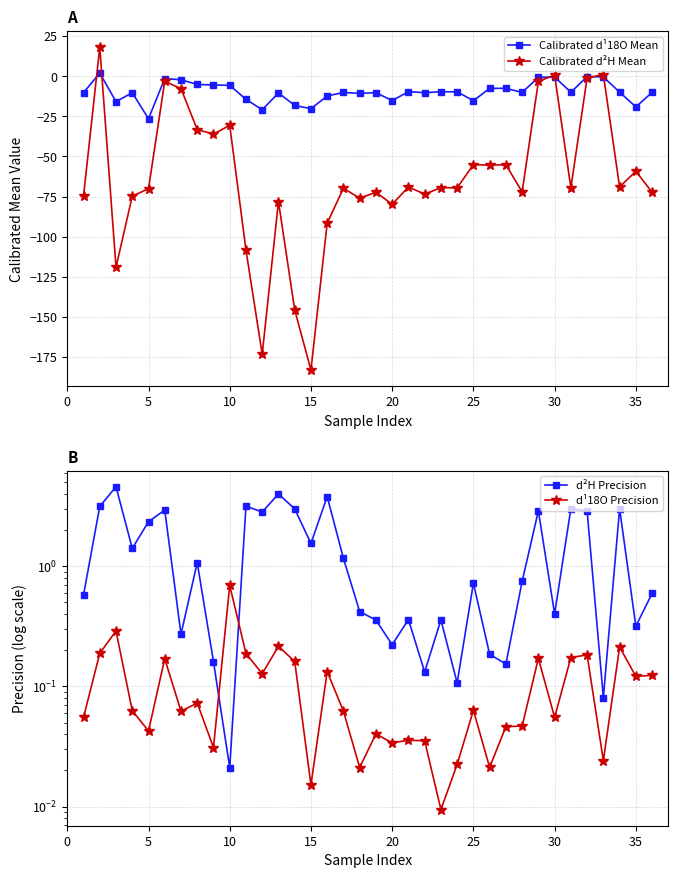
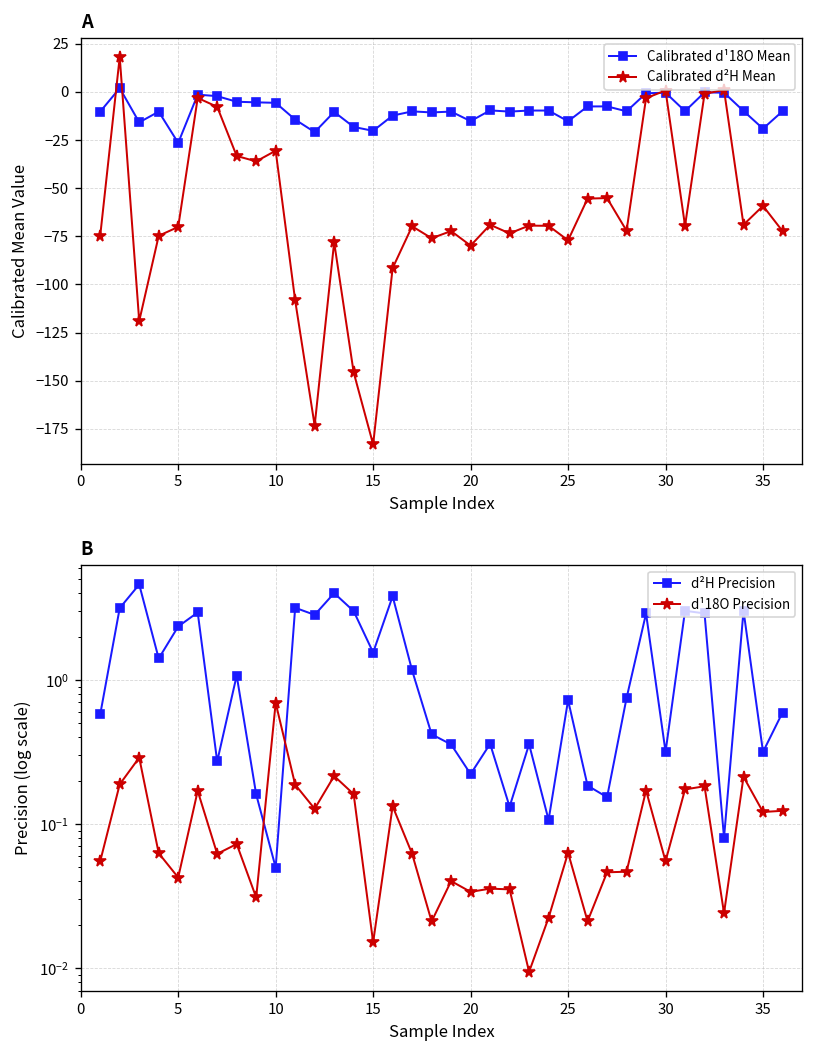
  {
    "A": {
      "Calibrated d¹18O Mean": {
        "5": -27,
        "10": -6,
        "15": -20,
        "20": -15,
        "25": -15,
        "35": -19
      },
      "Calibrated d²H Mean": {
        "5": -70,
        "10": -31,
        "15": -183,
        "20": -80,
-       "25": -55,
+       "25": -77,
        "35": -59
      }
    },
    "B": {
      "d²H Precision": {
        "5": 2.4,
-       "10": 0.021,
+       "10": 0.050,
        "15": 1.6,
        "20": 0.22,
        "25": 0.7,
-       "30": 0.40,
+       "30": 0.32,
        "35": 0.32
      },
      "d¹18O Precision": {
        "5": 0.043,
        "10": 0.7,
        "15": 0.015,
        "20": 0.034,
        "25": 0.06,
        "30": 0.06,
        "35": 0.12
      }
    }
  }
